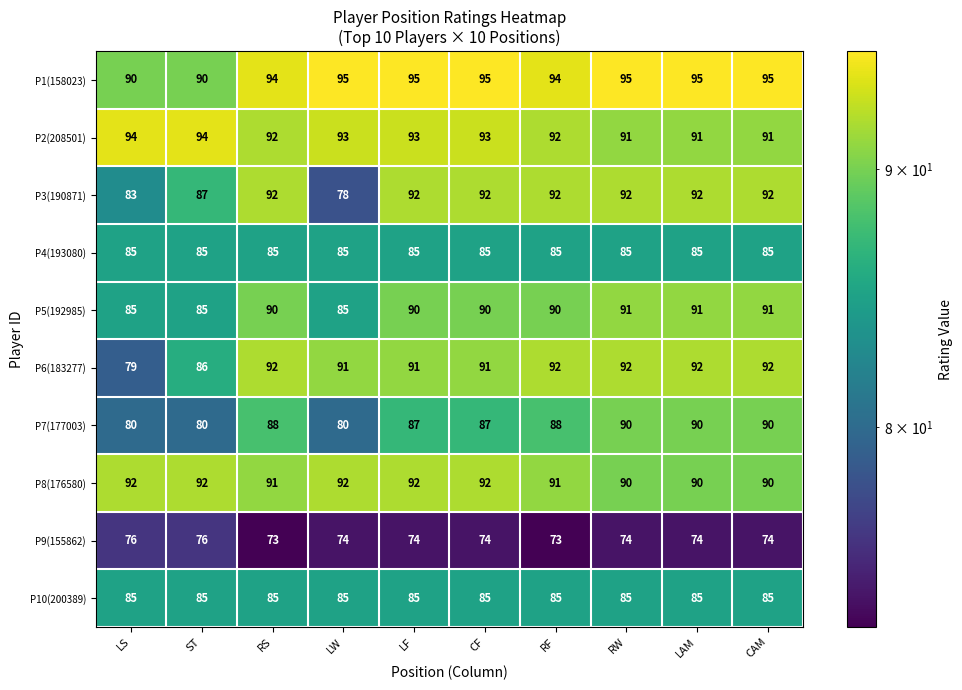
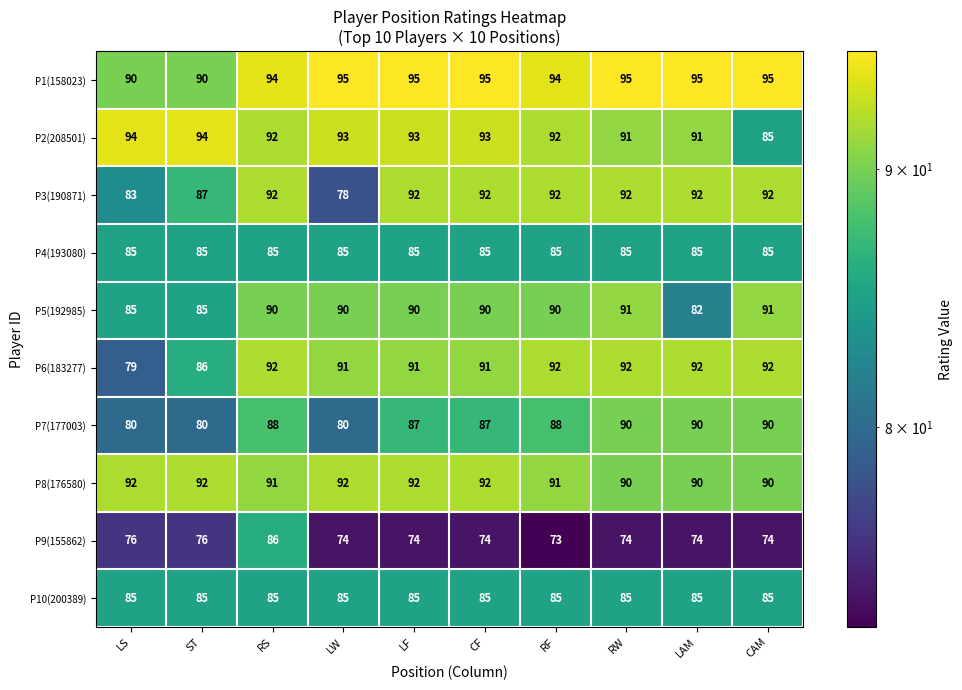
  {
    "P1(158023)": {
      "LS": 90,
      "ST": 90,
      "RS": 94,
      "LW": 95,
      "LF": 95,
      "CF": 95,
      "RF": 94,
      "RW": 95,
      "LAM": 95,
      "CAM": 95
    },
    "P2(208501)": {
      "LS": 94,
      "ST": 94,
      "RS": 92,
      "LW": 93,
      "LF": 93,
      "CF": 93,
      "RF": 92,
      "RW": 91,
      "LAM": 91,
-     "CAM": 91
+     "CAM": 85
    },
    "P3(190871)": {
      "LS": 83,
      "ST": 87,
      "RS": 92,
      "LW": 78,
      "LF": 92,
      "CF": 92,
      "RF": 92,
      "RW": 92,
      "LAM": 92,
      "CAM": 92
    },
    "P4(193080)": {
      "LS": 85,
      "ST": 85,
      "RS": 85,
      "LW": 85,
      "LF": 85,
      "CF": 85,
      "RF": 85,
      "RW": 85,
      "LAM": 85,
      "CAM": 85
    },
    "P5(192985)": {
      "LS": 85,
      "ST": 85,
      "RS": 90,
-     "LW": 85,
+     "LW": 90,
      "LF": 90,
      "CF": 90,
      "RF": 90,
      "RW": 91,
-     "LAM": 91,
+     "LAM": 82,
      "CAM": 91
    },
    "P6(183277)": {
      "LS": 79,
      "ST": 86,
      "RS": 92,
      "LW": 91,
      "LF": 91,
      "CF": 91,
      "RF": 92,
      "RW": 92,
      "LAM": 92,
      "CAM": 92
    },
    "P7(177003)": {
      "LS": 80,
      "ST": 80,
      "RS": 88,
      "LW": 80,
      "LF": 87,
      "CF": 87,
      "RF": 88,
      "RW": 90,
      "LAM": 90,
      "CAM": 90
    },
    "P8(176580)": {
      "LS": 92,
      "ST": 92,
      "RS": 91,
      "LW": 92,
      "LF": 92,
      "CF": 92,
      "RF": 91,
      "RW": 90,
      "LAM": 90,
      "CAM": 90
    },
    "P9(155862)": {
      "LS": 76,
      "ST": 76,
-     "RS": 73,
+     "RS": 86,
      "LW": 74,
      "LF": 74,
      "CF": 74,
      "RF": 73,
      "RW": 74,
      "LAM": 74,
      "CAM": 74
    },
    "P10(200389)": {
      "LS": 85,
      "ST": 85,
      "RS": 85,
      "LW": 85,
      "LF": 85,
      "CF": 85,
      "RF": 85,
      "RW": 85,
      "LAM": 85,
      "CAM": 85
    }
  }
